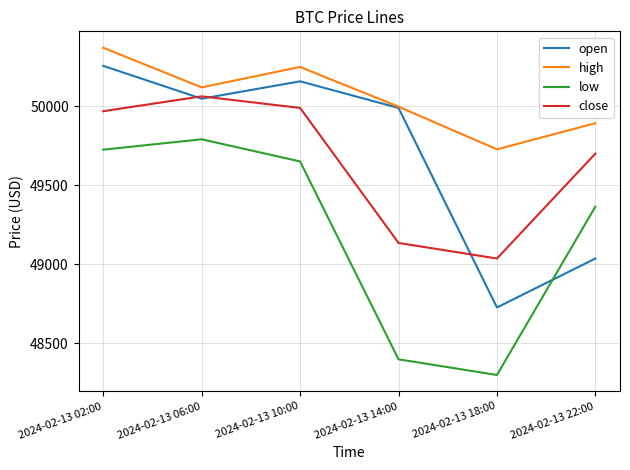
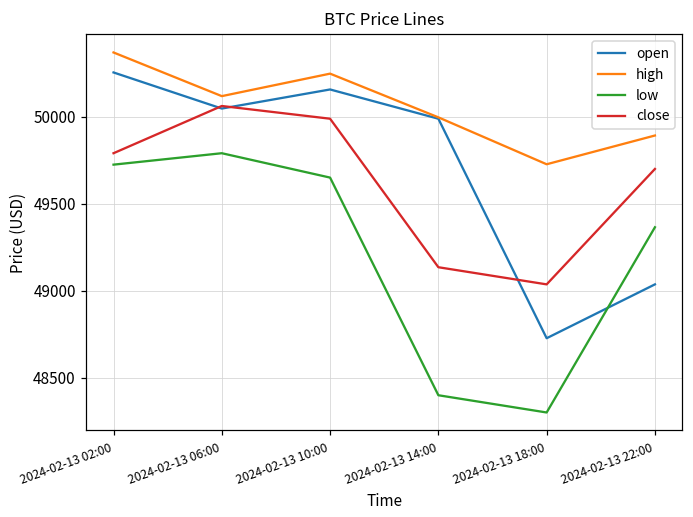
  {
    "open": {
      "2024-02-13 02:00": 50250,
      "2024-02-13 10:00": 50160,
      "2024-02-13 18:00": 48730,
      "2024-02-13 22:00": 49040
    },
    "high": {
      "2024-02-13 02:00": 50370,
      "2024-02-13 06:00": 50120,
      "2024-02-13 10:00": 50250,
      "2024-02-13 18:00": 49730,
      "2024-02-13 22:00": 49890
    },
    "low": {
      "2024-02-13 02:00": 49720,
      "2024-02-13 06:00": 49790,
      "2024-02-13 10:00": 49650,
      "2024-02-13 14:00": 48400,
      "2024-02-13 18:00": 48300,
      "2024-02-13 22:00": 49360
    },
    "close": {
-     "2024-02-13 02:00": 49970,
+     "2024-02-13 02:00": 49790,
      "2024-02-13 10:00": 49990,
      "2024-02-13 14:00": 49140,
      "2024-02-13 18:00": 49040,
      "2024-02-13 22:00": 49700
    }
  }
